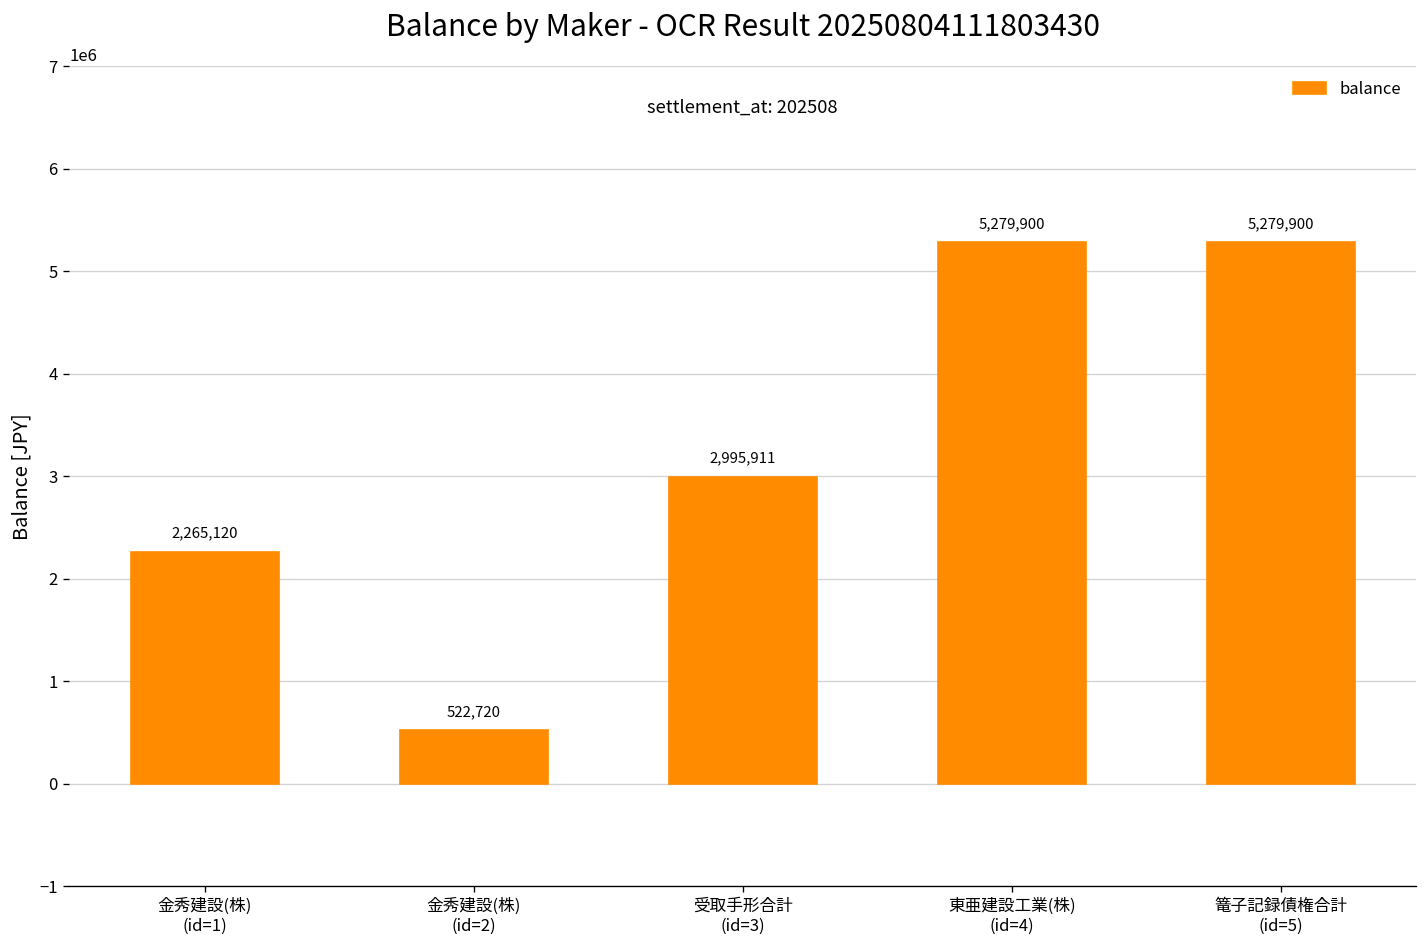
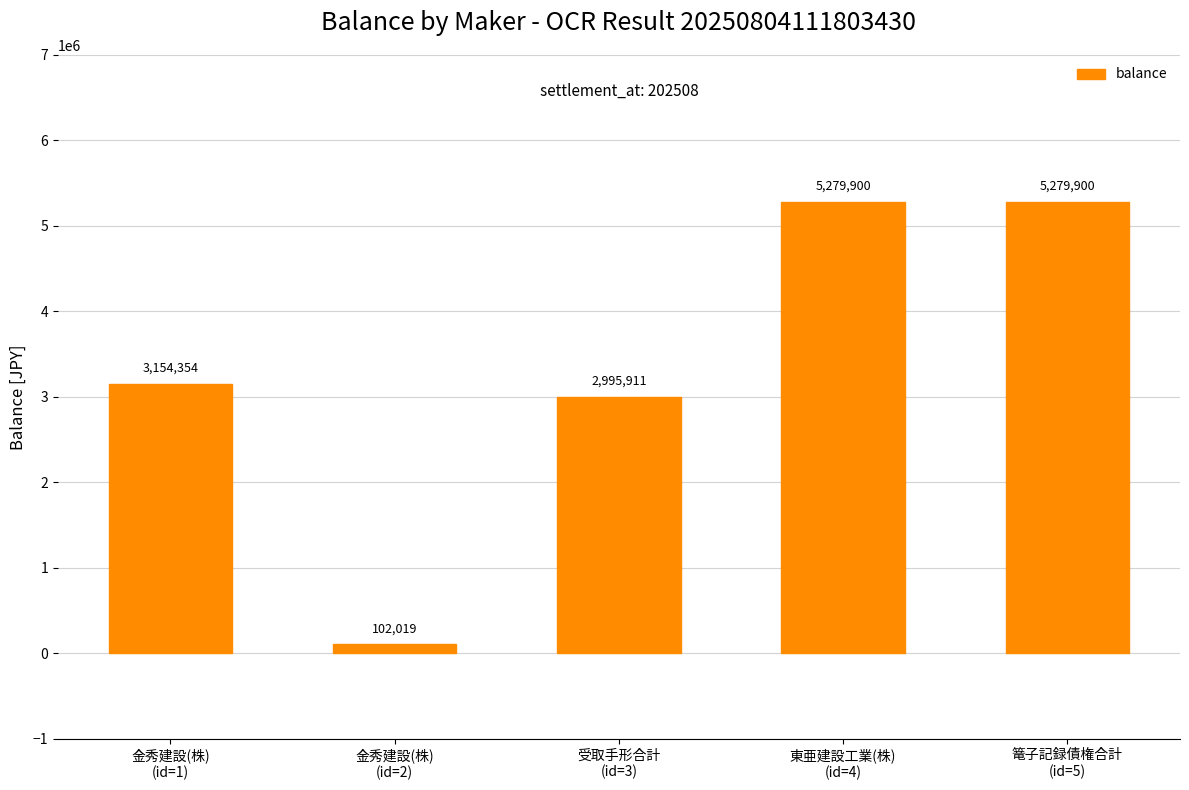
  {
-   "金秀建設(株) (id=1)": "2,265,120",
-   "金秀建設(株) (id=2)": "522,720",
+   "金秀建設(株) (id=1)": "3,154,354",
+   "金秀建設(株) (id=2)": "102,019",
    "受取手形合計 (id=3)": "2,995,911",
    "東亜建設工業(株) (id=4)": "5,279,900",
    "篭子記録債権合計 (id=5)": "5,279,900"
  }
